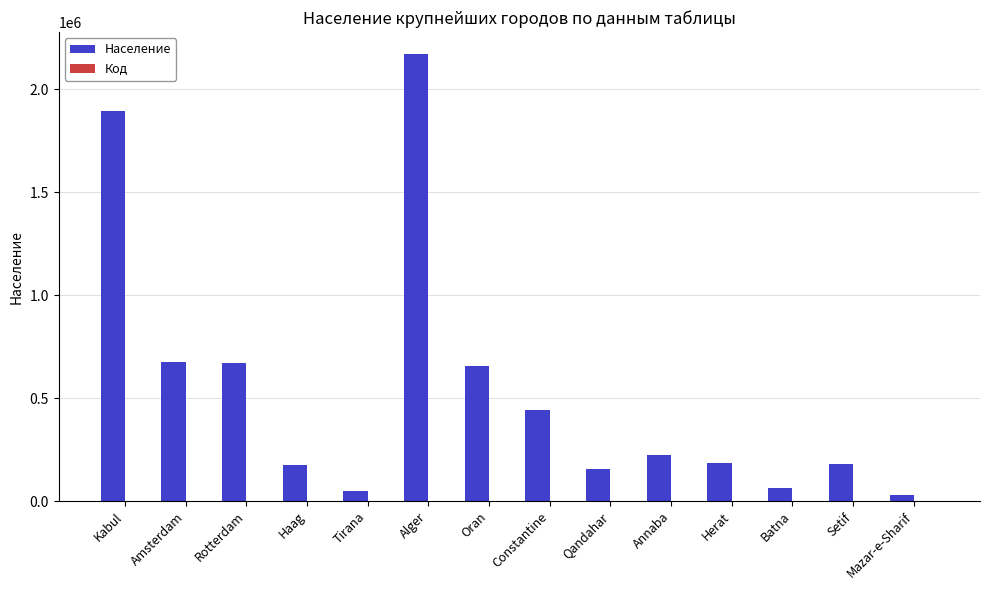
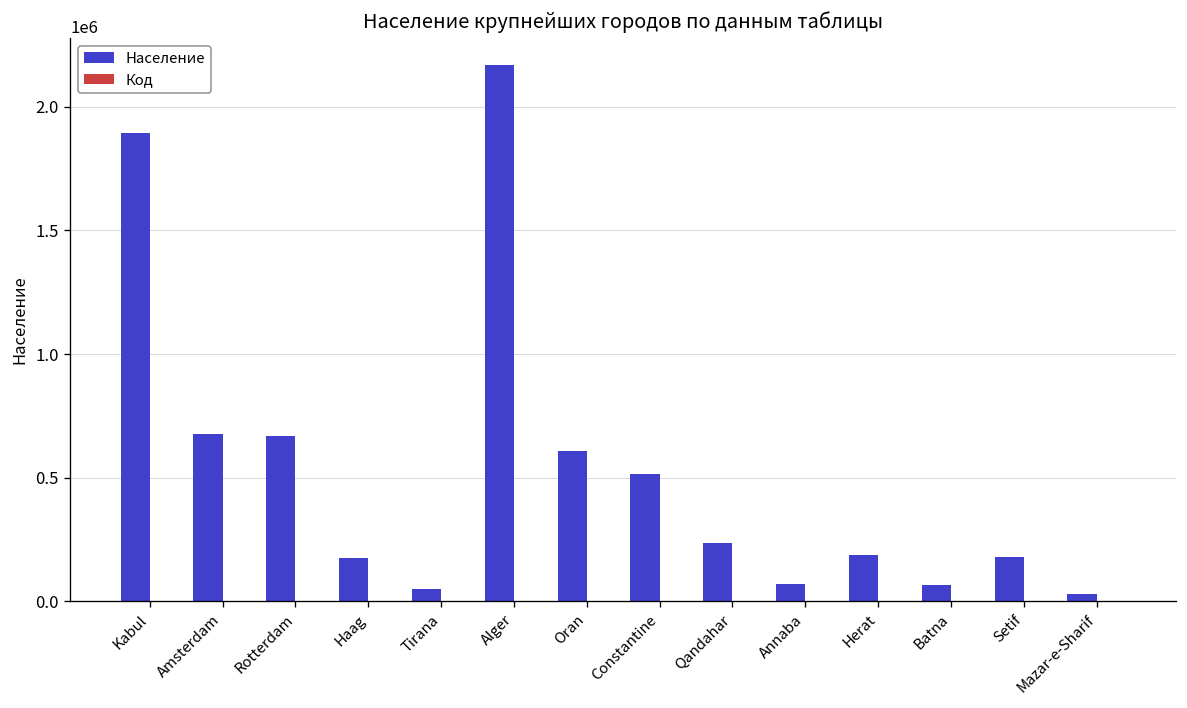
  {
    "Население": {
      "Kabul": 1890000,
      "Amsterdam": 680000,
      "Rotterdam": 670000,
      "Haag": 180000,
      "Tirana": 50000,
      "Alger": 2170000,
-     "Oran": 650000,
-     "Constantine": 440000,
-     "Qandahar": 160000,
-     "Annaba": 220000,
+     "Oran": 610000,
+     "Constantine": 510000,
+     "Qandahar": 240000,
+     "Annaba": 70000,
      "Herat": 190000,
      "Batna": 70000,
      "Setif": 180000,
      "Mazar-e-Sharif": 30000
    }
  }
